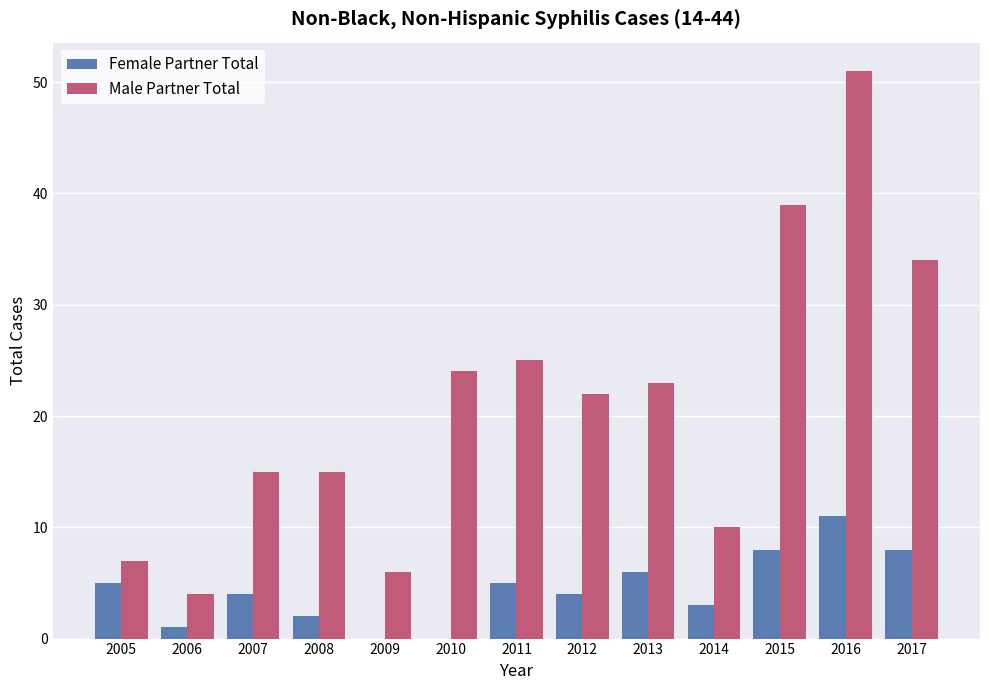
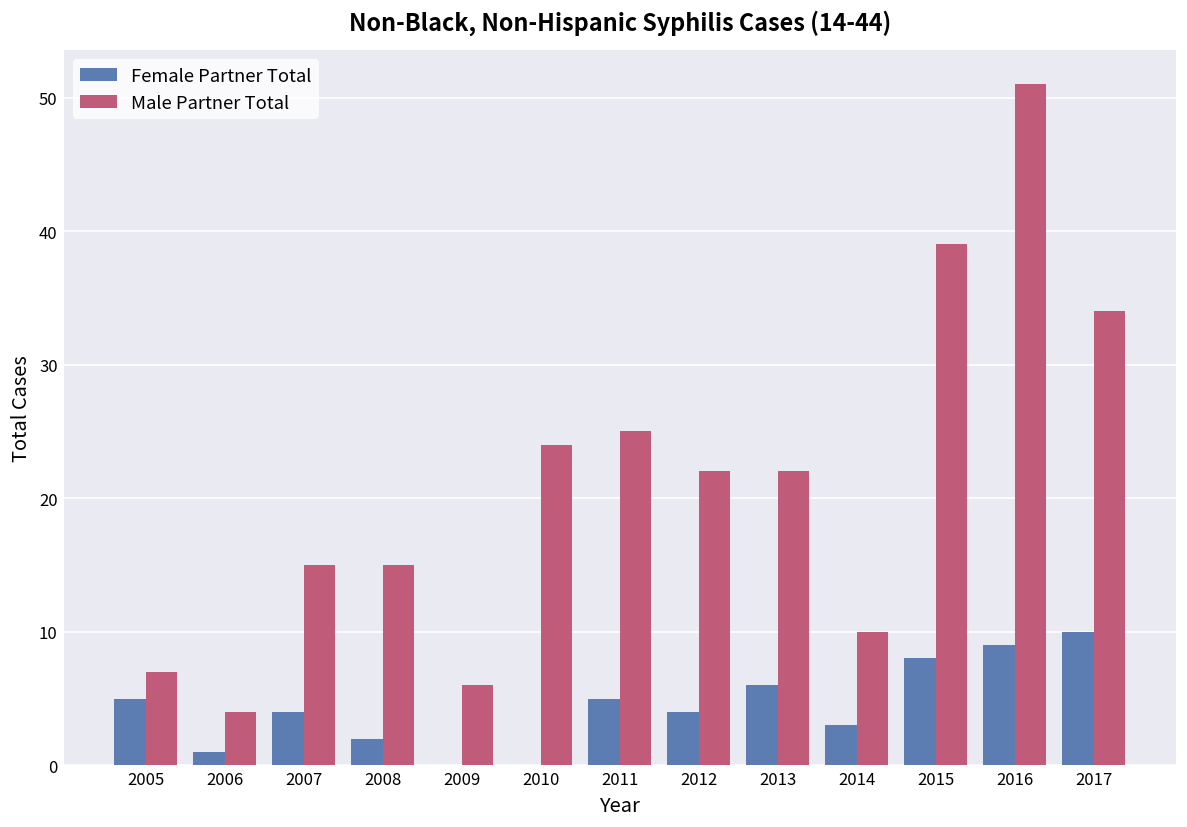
  {
    "Female Partner Total": {
      "2005": 5,
      "2006": 1,
      "2007": 4,
      "2008": 2,
      "2009": 0,
      "2010": 0,
      "2011": 5,
      "2012": 4,
      "2013": 6,
      "2014": 3,
      "2015": 8,
-     "2016": 11,
-     "2017": 8
+     "2016": 9,
+     "2017": 10
    },
    "Male Partner Total": {
      "2005": 7,
      "2006": 4,
      "2007": 15,
      "2008": 15,
      "2009": 6,
      "2010": 24,
      "2011": 25,
      "2012": 22,
-     "2013": 23,
+     "2013": 22,
      "2014": 10,
      "2015": 39,
      "2016": 51,
      "2017": 34
    }
  }
